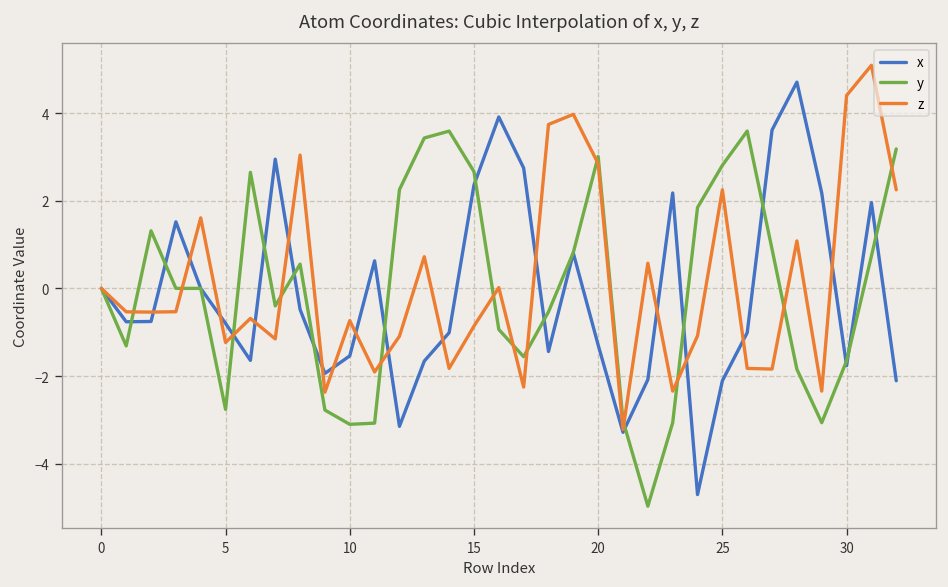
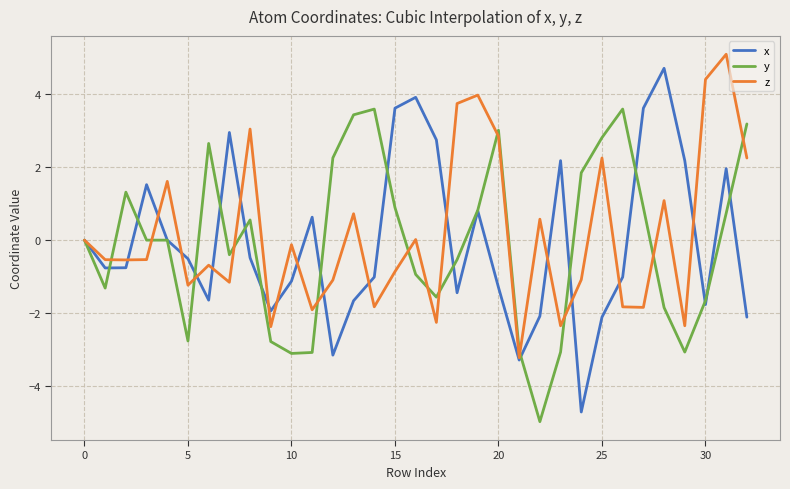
  {
    "x": {
-     "5": -0.8,
-     "10": -1.5,
-     "15": 2.4,
+     "5": -0.5,
+     "10": -1.1,
+     "15": 3.6,
      "20": -1.3,
      "25": -2.1,
      "30": -1.8
    },
    "y": {
      "5": -2.8,
      "10": -3.1,
-     "15": 2.7,
+     "15": 0.9,
      "20": 3.0,
      "25": 2.8,
      "30": -1.7
    },
    "z": {
      "5": -1.2,
-     "10": -0.7,
+     "10": -0.1,
      "15": -0.9,
      "20": 2.8,
      "25": 2.2,
      "30": 4.4
    }
  }
